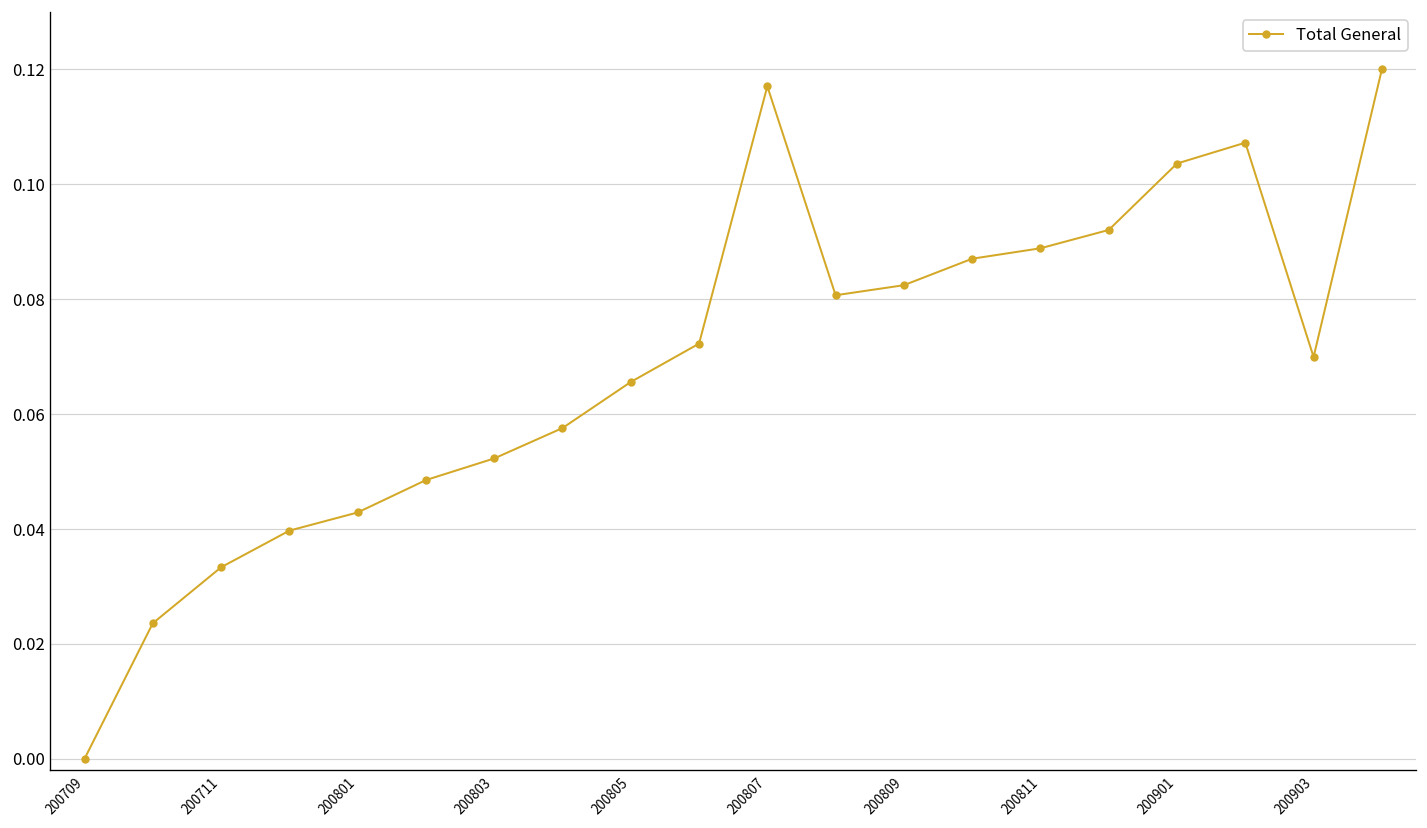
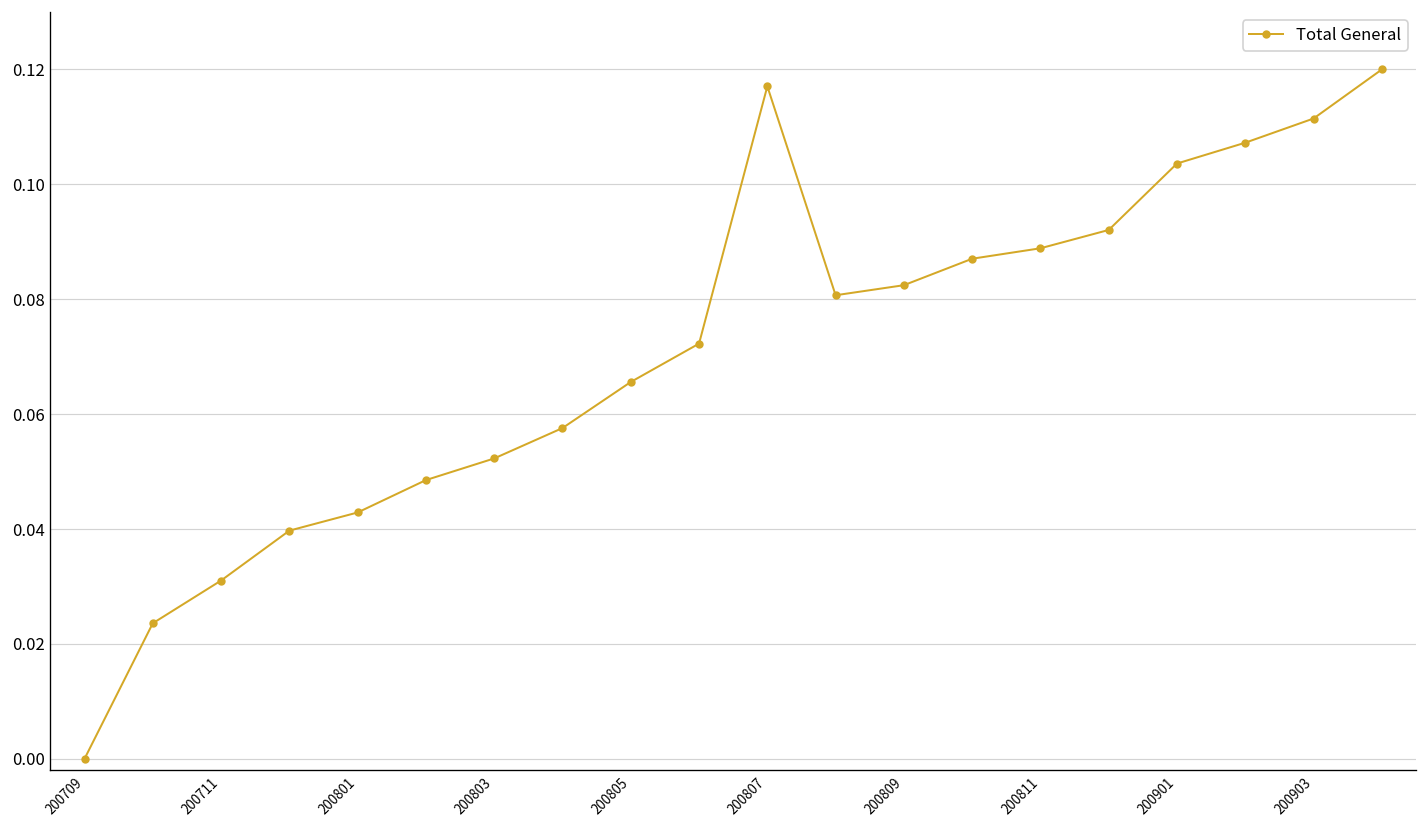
  {
    "200709": 0.000,
-   "200711": 0.033,
+   "200711": 0.031,
    "200801": 0.043,
    "200803": 0.052,
    "200805": 0.066,
    "200807": 0.117,
    "200809": 0.082,
    "200811": 0.089,
    "200901": 0.104,
-   "200903": 0.070
+   "200903": 0.111
  }
